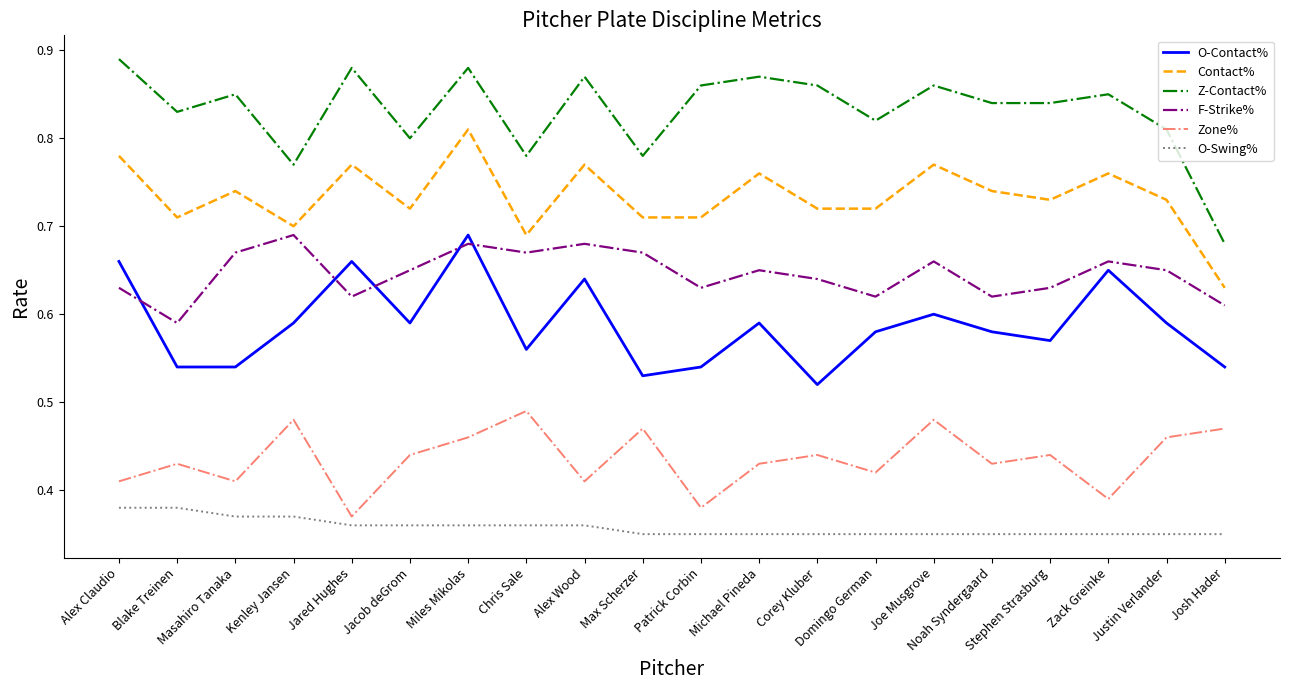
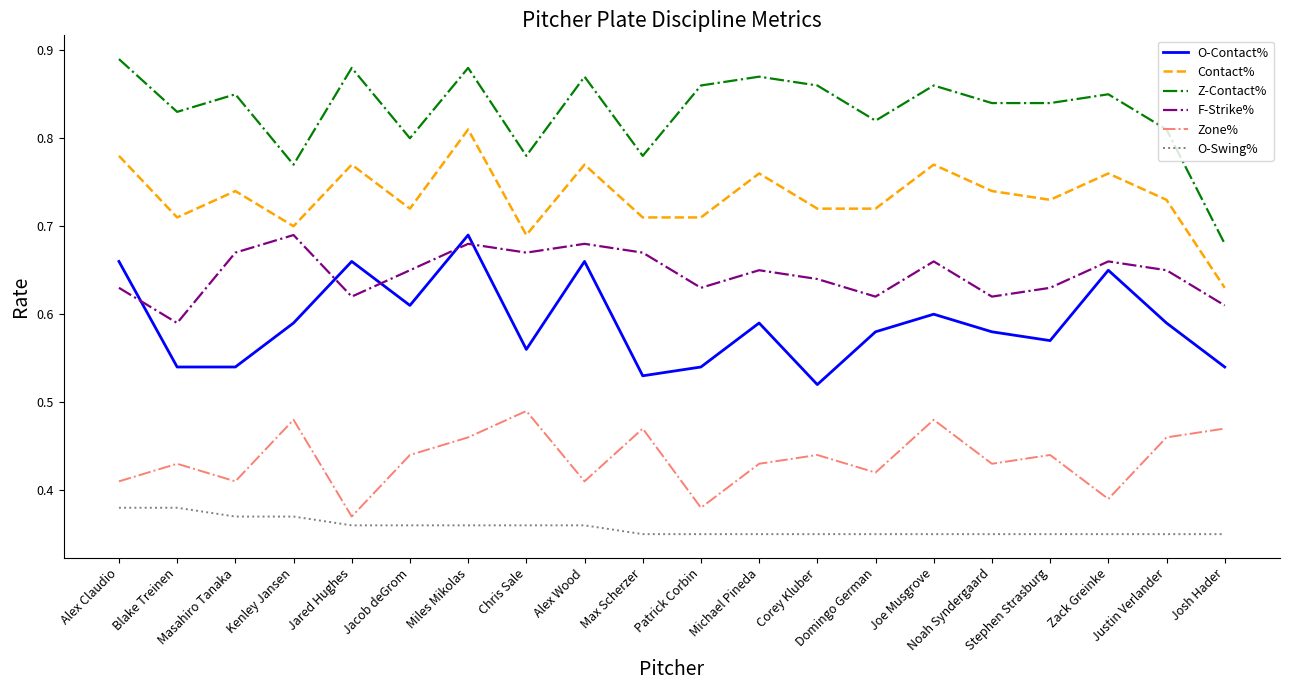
  {
    "O-Contact%": {
      "Alex Claudio": 0.66,
      "Blake Treinen": 0.54,
      "Masahiro Tanaka": 0.54,
      "Kenley Jansen": 0.59,
      "Jared Hughes": 0.66,
-     "Jacob deGrom": 0.59,
+     "Jacob deGrom": 0.61,
      "Miles Mikolas": 0.69,
      "Chris Sale": 0.56,
-     "Alex Wood": 0.64,
+     "Alex Wood": 0.66,
      "Max Scherzer": 0.53,
      "Patrick Corbin": 0.54,
      "Michael Pineda": 0.59,
      "Corey Kluber": 0.52,
      "Domingo German": 0.58,
      "Joe Musgrove": 0.60,
      "Noah Syndergaard": 0.58,
      "Stephen Strasburg": 0.57,
      "Zack Greinke": 0.65,
      "Justin Verlander": 0.59,
      "Josh Hader": 0.54
    },
    "Contact%": {
      "Alex Claudio": 0.78,
      "Blake Treinen": 0.71,
      "Masahiro Tanaka": 0.74,
      "Kenley Jansen": 0.70,
      "Jared Hughes": 0.77,
      "Jacob deGrom": 0.72,
      "Miles Mikolas": 0.81,
      "Chris Sale": 0.69,
      "Alex Wood": 0.77,
      "Max Scherzer": 0.71,
      "Patrick Corbin": 0.71,
      "Michael Pineda": 0.76,
      "Corey Kluber": 0.72,
      "Domingo German": 0.72,
      "Joe Musgrove": 0.77,
      "Noah Syndergaard": 0.74,
      "Stephen Strasburg": 0.73,
      "Zack Greinke": 0.76,
      "Justin Verlander": 0.73,
      "Josh Hader": 0.63
    },
    "Z-Contact%": {
      "Alex Claudio": 0.89,
      "Blake Treinen": 0.83,
      "Masahiro Tanaka": 0.85,
      "Kenley Jansen": 0.77,
      "Jared Hughes": 0.88,
      "Jacob deGrom": 0.80,
      "Miles Mikolas": 0.88,
      "Chris Sale": 0.78,
      "Alex Wood": 0.87,
      "Max Scherzer": 0.78,
      "Patrick Corbin": 0.86,
      "Michael Pineda": 0.87,
      "Corey Kluber": 0.86,
      "Domingo German": 0.82,
      "Joe Musgrove": 0.86,
      "Noah Syndergaard": 0.84,
      "Stephen Strasburg": 0.84,
      "Zack Greinke": 0.85,
      "Josh Hader": 0.68
    },
    "F-Strike%": {
      "Alex Claudio": 0.63,
      "Blake Treinen": 0.59,
      "Masahiro Tanaka": 0.67,
      "Kenley Jansen": 0.69,
      "Jared Hughes": 0.62,
      "Jacob deGrom": 0.65,
      "Miles Mikolas": 0.68,
      "Chris Sale": 0.67,
      "Alex Wood": 0.68,
      "Max Scherzer": 0.67,
      "Patrick Corbin": 0.63,
      "Michael Pineda": 0.65,
      "Corey Kluber": 0.64,
      "Domingo German": 0.62,
      "Joe Musgrove": 0.66,
      "Noah Syndergaard": 0.62,
      "Stephen Strasburg": 0.63,
      "Zack Greinke": 0.66,
      "Justin Verlander": 0.65,
      "Josh Hader": 0.61
    },
    "Zone%": {
      "Alex Claudio": 0.41,
      "Blake Treinen": 0.43,
      "Masahiro Tanaka": 0.41,
      "Kenley Jansen": 0.48,
      "Jared Hughes": 0.37,
      "Jacob deGrom": 0.44,
      "Miles Mikolas": 0.46,
      "Chris Sale": 0.49,
      "Alex Wood": 0.41,
      "Max Scherzer": 0.47,
      "Patrick Corbin": 0.38,
      "Michael Pineda": 0.43,
      "Corey Kluber": 0.44,
      "Domingo German": 0.42,
      "Joe Musgrove": 0.48,
      "Noah Syndergaard": 0.43,
      "Stephen Strasburg": 0.44,
      "Zack Greinke": 0.39,
      "Justin Verlander": 0.46,
      "Josh Hader": 0.47
    },
    "O-Swing%": {
      "Alex Claudio": 0.38,
      "Blake Treinen": 0.38,
      "Masahiro Tanaka": 0.37,
      "Kenley Jansen": 0.37,
      "Jared Hughes": 0.36,
      "Jacob deGrom": 0.36,
      "Miles Mikolas": 0.36,
      "Chris Sale": 0.36,
      "Alex Wood": 0.36,
      "Max Scherzer": 0.35,
      "Patrick Corbin": 0.35,
      "Michael Pineda": 0.35,
      "Corey Kluber": 0.35,
      "Domingo German": 0.35,
      "Joe Musgrove": 0.35,
      "Noah Syndergaard": 0.35,
      "Stephen Strasburg": 0.35,
      "Zack Greinke": 0.35,
      "Justin Verlander": 0.35,
      "Josh Hader": 0.35
    }
  }
